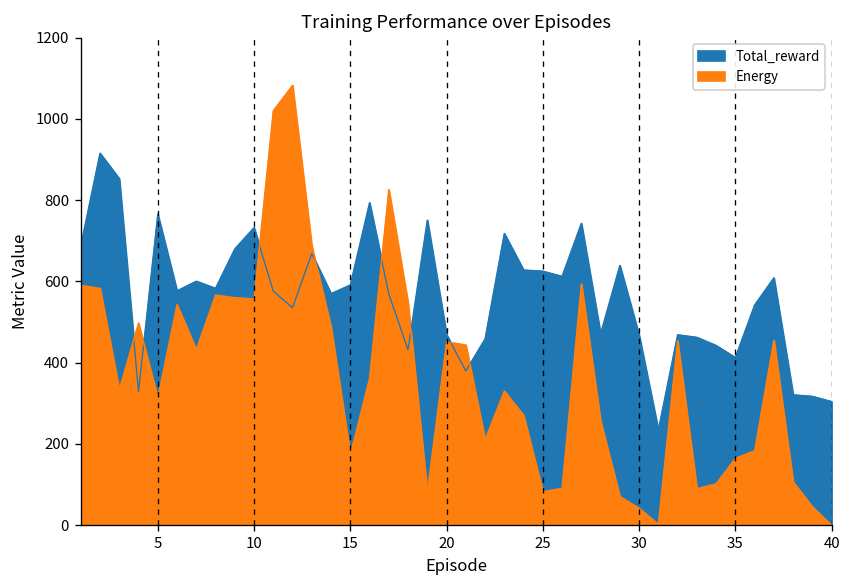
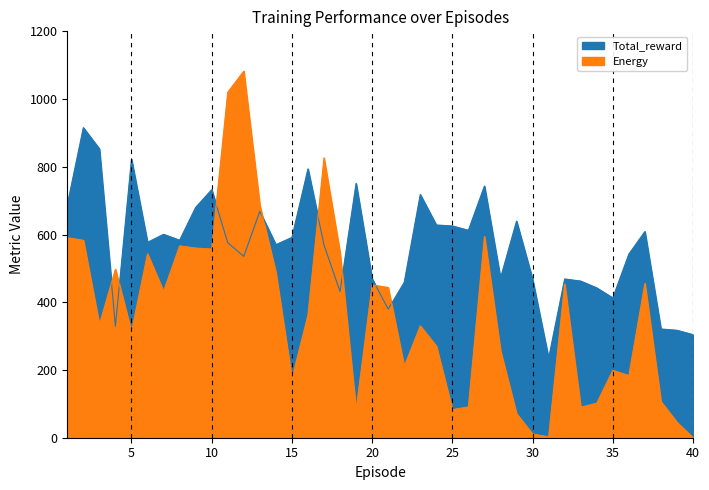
  {
    "Total_reward": {
-     "5": 770,
+     "5": 820,
      "10": 730,
      "15": 590,
      "20": 470,
      "25": 630,
      "30": 470,
      "35": 410,
      "40": 300
    },
    "Energy": {
      "5": 310,
      "10": 560,
      "15": 170,
      "20": 450,
      "25": 80,
-     "30": 40,
-     "35": 160,
+     "30": 10,
+     "35": 200,
      "40": 0
    }
  }
